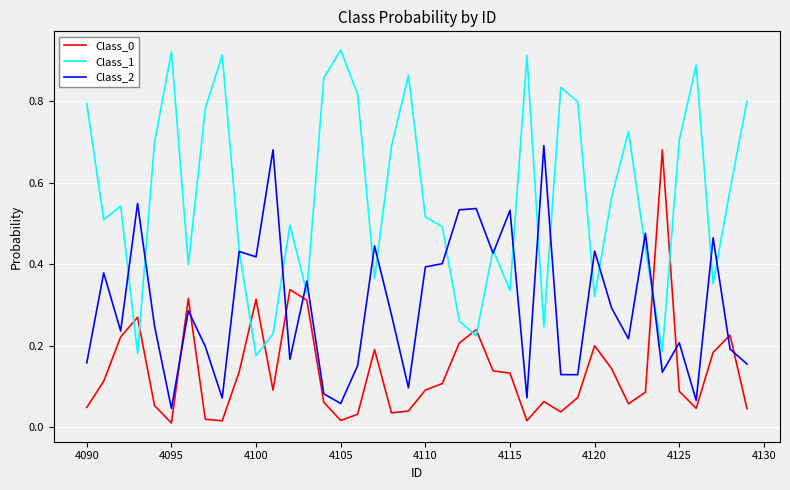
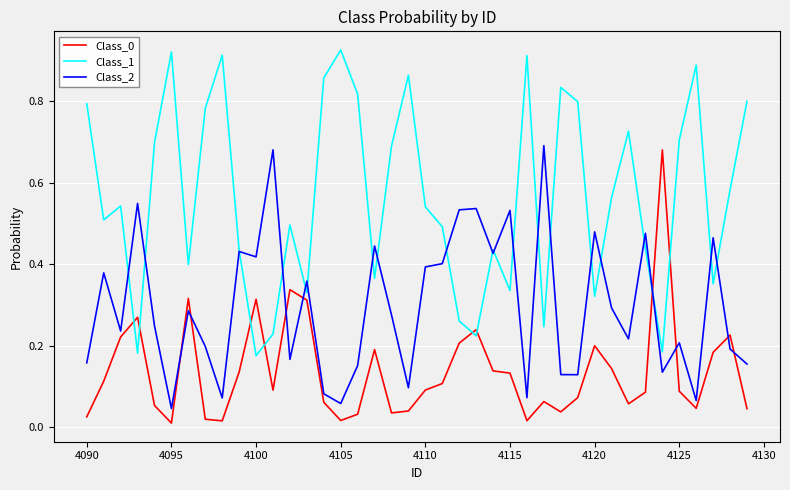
  {
    "Class_0": {
-     "4090": 0.05,
+     "4090": 0.03,
      "4095": 0.01,
      "4100": 0.31,
      "4105": 0.02,
      "4110": 0.09,
      "4115": 0.13,
      "4120": 0.20,
      "4125": 0.09
    },
    "Class_1": {
      "4090": 0.79,
      "4095": 0.92,
      "4100": 0.18,
      "4105": 0.93,
-     "4110": 0.52,
+     "4110": 0.54,
      "4115": 0.34,
      "4120": 0.32,
      "4125": 0.70
    },
    "Class_2": {
      "4090": 0.16,
      "4095": 0.05,
      "4100": 0.42,
      "4105": 0.06,
      "4110": 0.39,
      "4115": 0.53,
-     "4120": 0.43,
+     "4120": 0.48,
      "4125": 0.21
    }
  }
